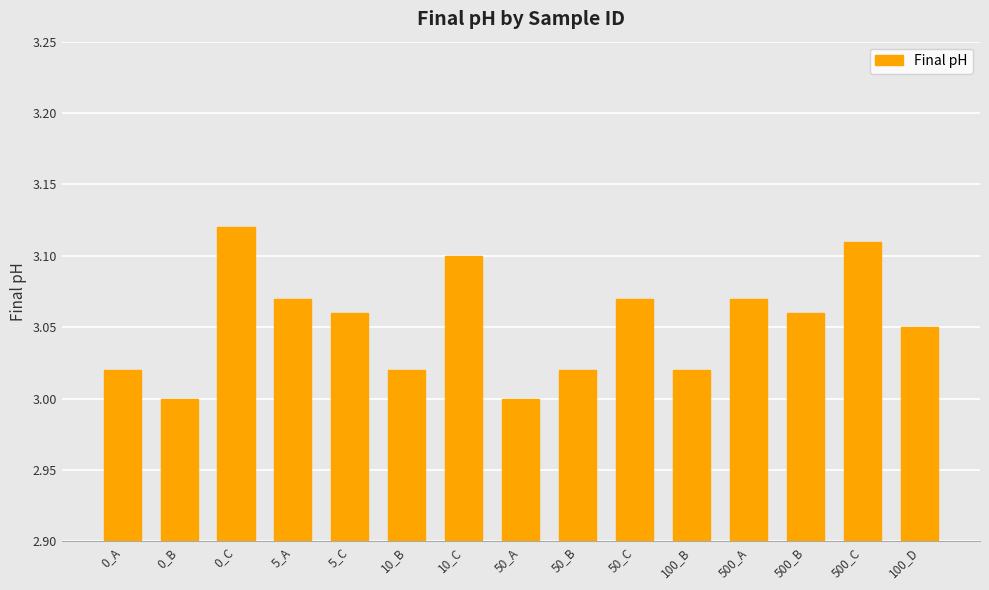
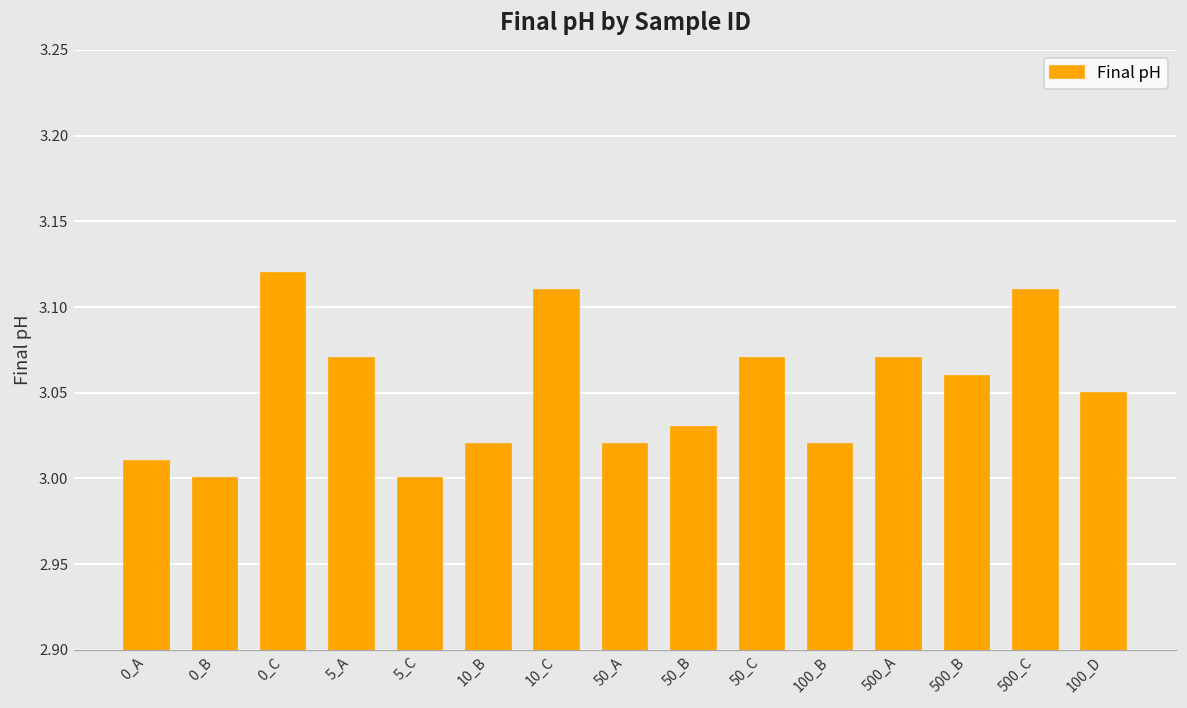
  {
-   "0_A": 3.02,
+   "0_A": 3.01,
    "0_B": 3.00,
    "0_C": 3.12,
    "5_A": 3.07,
-   "5_C": 3.06,
+   "5_C": 3.00,
    "10_B": 3.02,
-   "10_C": 3.10,
-   "50_A": 3.00,
-   "50_B": 3.02,
+   "10_C": 3.11,
+   "50_A": 3.02,
+   "50_B": 3.03,
    "50_C": 3.07,
    "100_B": 3.02,
    "500_A": 3.07,
    "500_B": 3.06,
    "500_C": 3.11,
    "100_D": 3.05
  }
